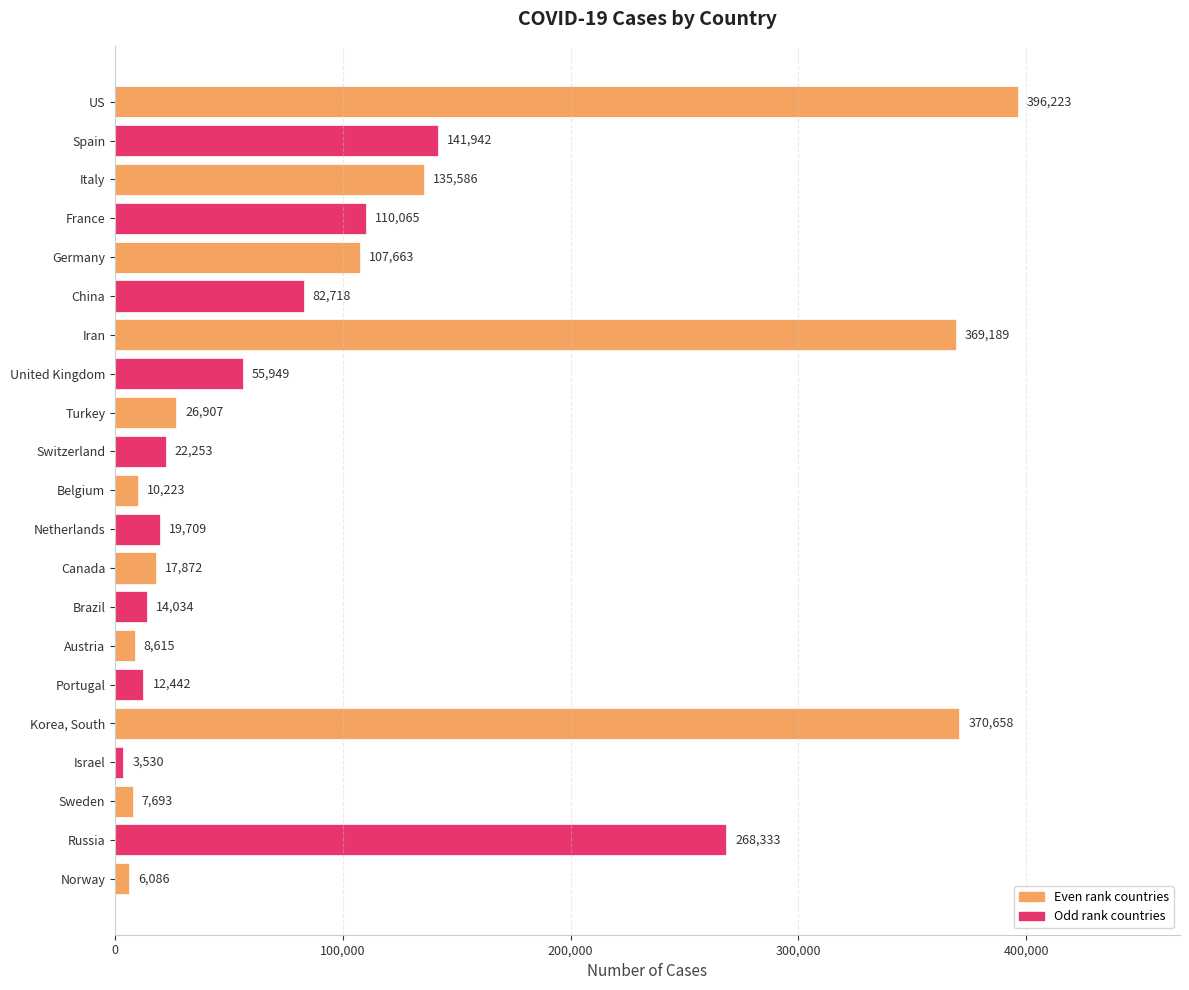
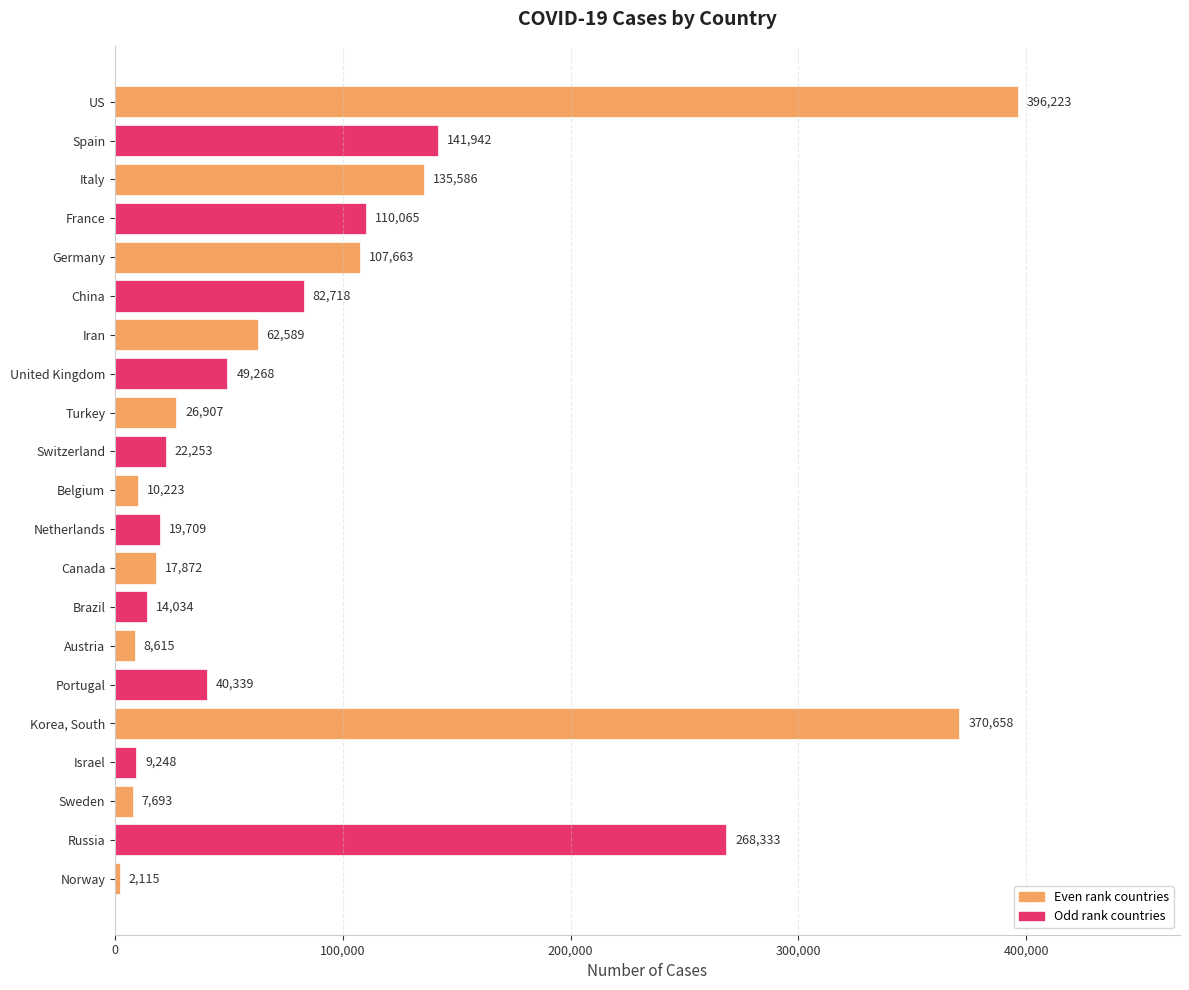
  {
    "US": "396,223",
    "Spain": "141,942",
    "Italy": "135,586",
    "France": "110,065",
    "Germany": "107,663",
    "China": "82,718",
-   "Iran": "369,189",
-   "United Kingdom": "55,949",
+   "Iran": "62,589",
+   "United Kingdom": "49,268",
    "Turkey": "26,907",
    "Switzerland": "22,253",
    "Belgium": "10,223",
    "Netherlands": "19,709",
    "Canada": "17,872",
    "Brazil": "14,034",
    "Austria": "8,615",
-   "Portugal": "12,442",
+   "Portugal": "40,339",
    "Korea, South": "370,658",
-   "Israel": "3,530",
+   "Israel": "9,248",
    "Sweden": "7,693",
    "Russia": "268,333",
-   "Norway": "6,086"
+   "Norway": "2,115"
  }
